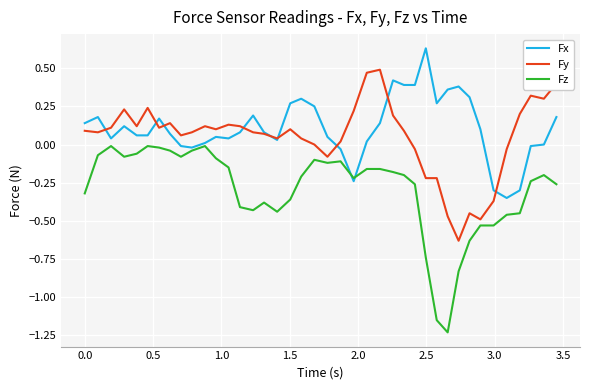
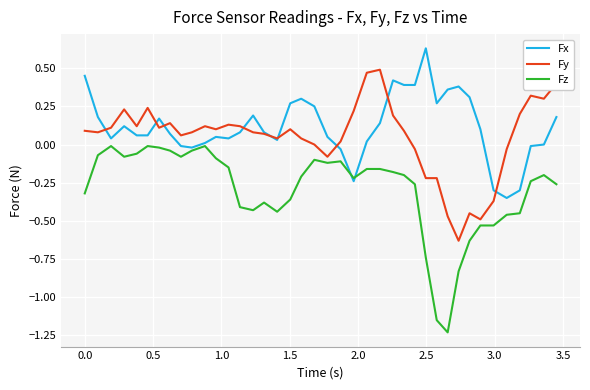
  {
    "Fx": {
-     "0.0": 0.14
+     "0.0": 0.45
    },
    "Fy": {
      "0.0": 0.09
    },
    "Fz": {
      "0.0": -0.32
    }
  }
